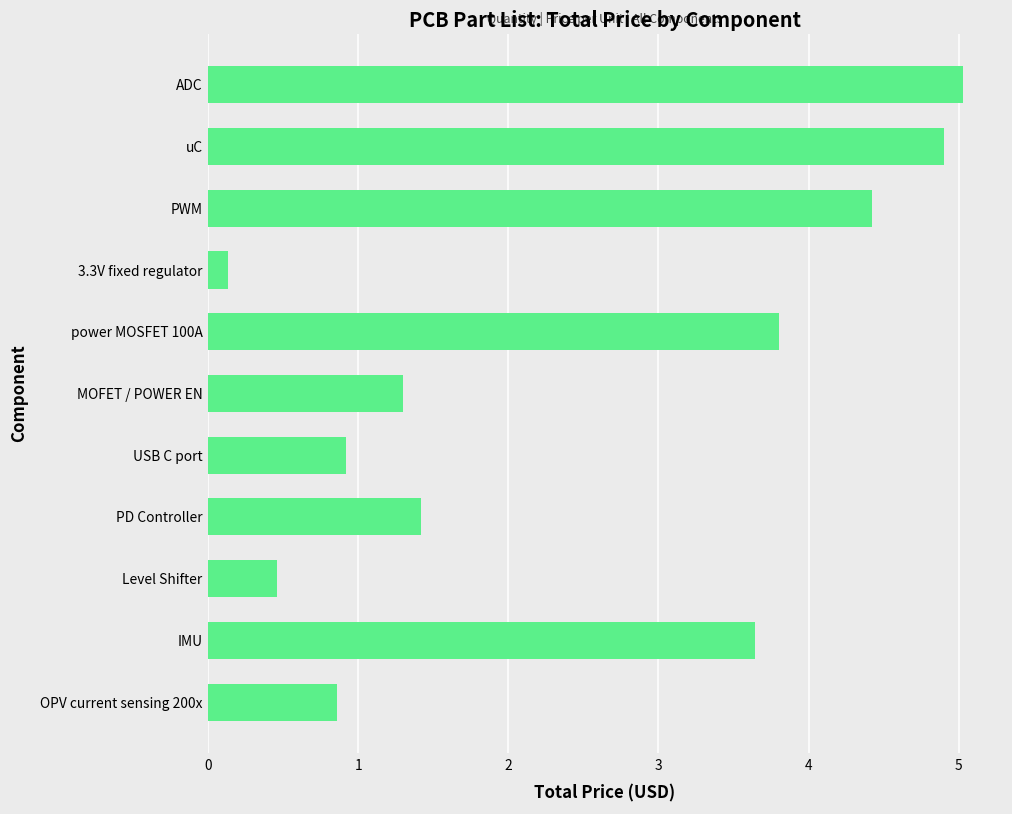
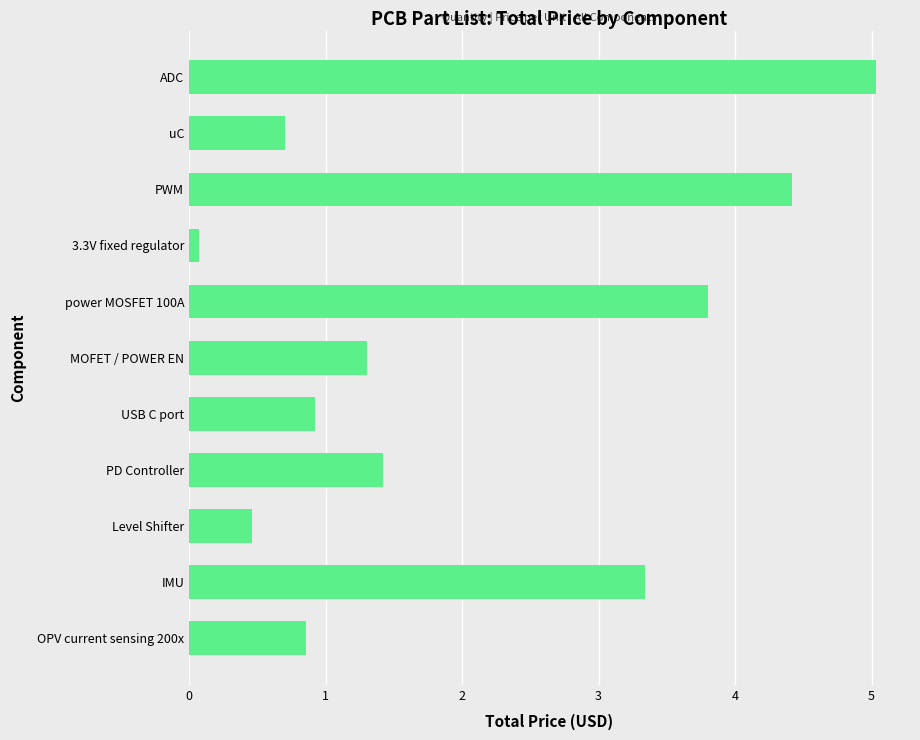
  {
    "ADC": 5.03,
-   "uC": 4.9,
+   "uC": 0.7,
    "PWM": 4.42,
-   "3.3V fixed regulator": 0.13,
+   "3.3V fixed regulator": 0.07,
    "power MOSFET 100A": 3.80,
    "MOFET / POWER EN": 1.30,
    "USB C port": 0.92,
    "PD Controller": 1.42,
    "Level Shifter": 0.46,
-   "IMU": 3.64,
+   "IMU": 3.34,
    "OPV current sensing 200x": 0.86
  }
